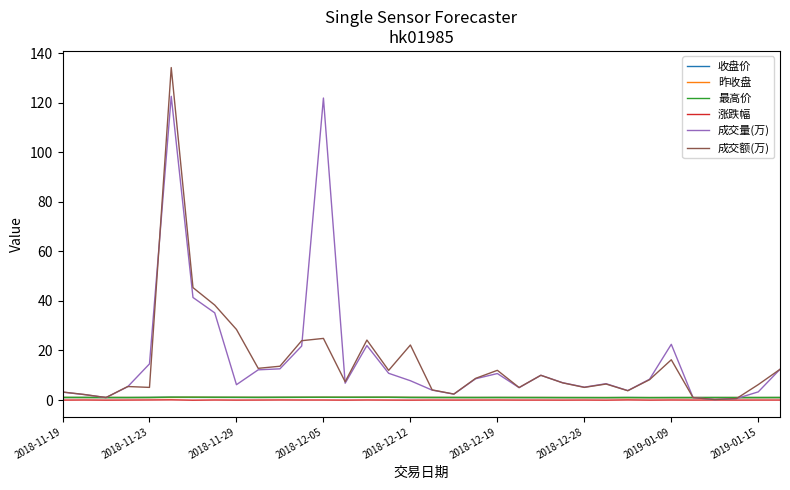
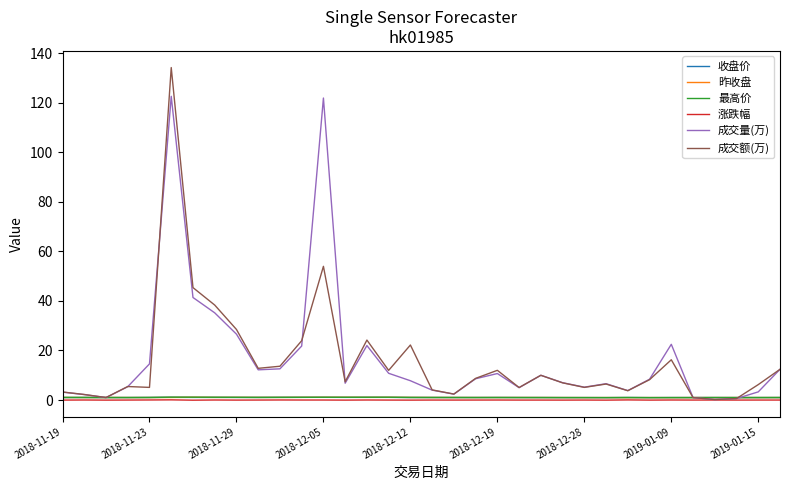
  {
    "涨跌幅": {
      "2018-11-19": 0,
      "2018-11-29": 0,
      "2018-12-05": 0,
      "2018-12-12": 0
    },
    "成交量(万)": {
      "2018-11-23": 15,
-     "2018-11-29": 6,
+     "2018-11-29": 27,
      "2018-12-05": 122,
      "2018-12-12": 8,
      "2018-12-19": 11,
      "2019-01-09": 23,
      "2019-01-15": 3
    },
    "成交额(万)": {
      "2018-11-23": 5,
      "2018-11-29": 28,
-     "2018-12-05": 25,
+     "2018-12-05": 54,
      "2018-12-12": 22,
      "2018-12-19": 12,
      "2019-01-09": 16,
      "2019-01-15": 6
    }
  }
